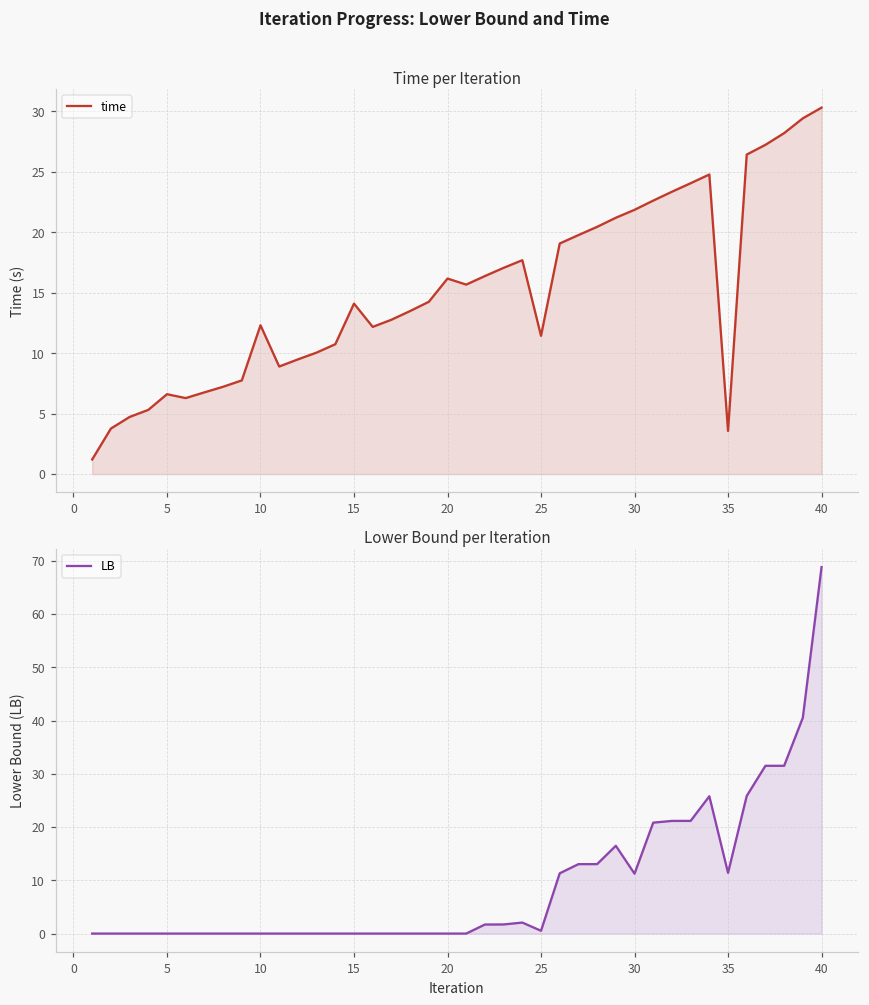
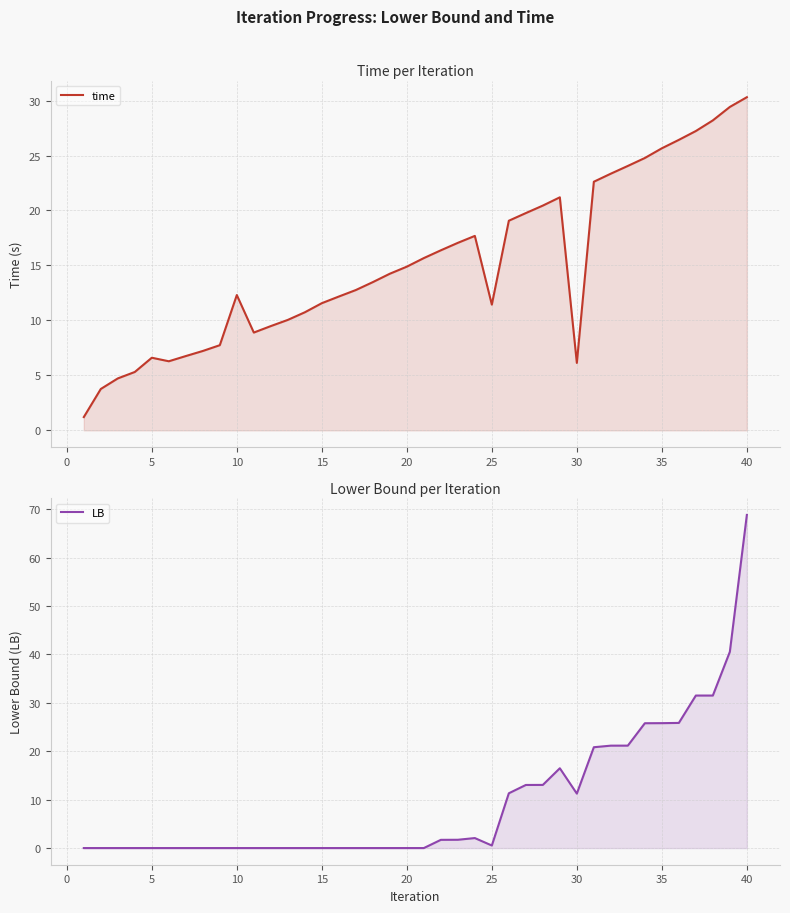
  {
    "Time per Iteration": {
      "5": 6.6,
      "10": 12.3,
-     "15": 14.1,
-     "20": 16.2,
+     "15": 11.6,
+     "20": 14.9,
      "25": 11.4,
-     "30": 21.9,
-     "35": 3.6,
+     "30": 6.1,
+     "35": 25.7,
      "40": 30.3
    },
    "Lower Bound per Iteration": {
      "5": 0,
      "10": 0,
      "15": 0,
      "20": 0,
      "25": 1,
      "30": 11,
-     "35": 11,
+     "35": 26,
      "40": 69
    }
  }
